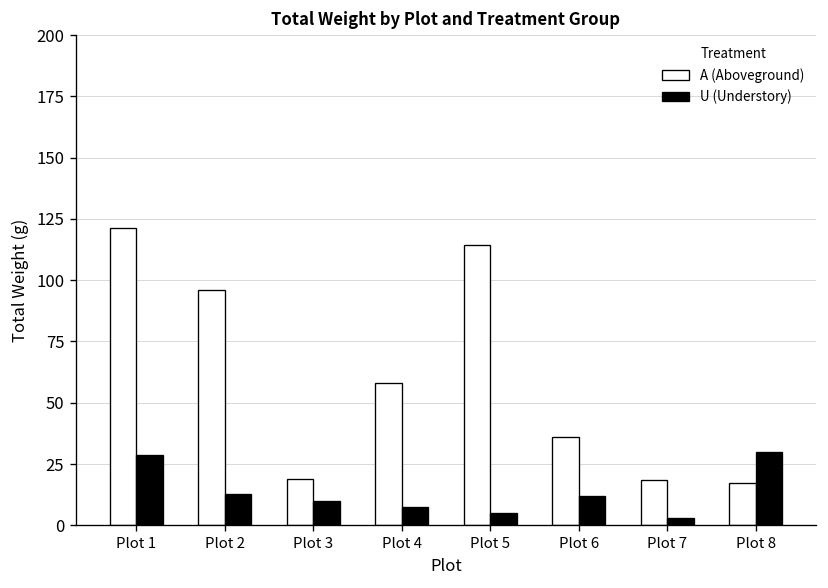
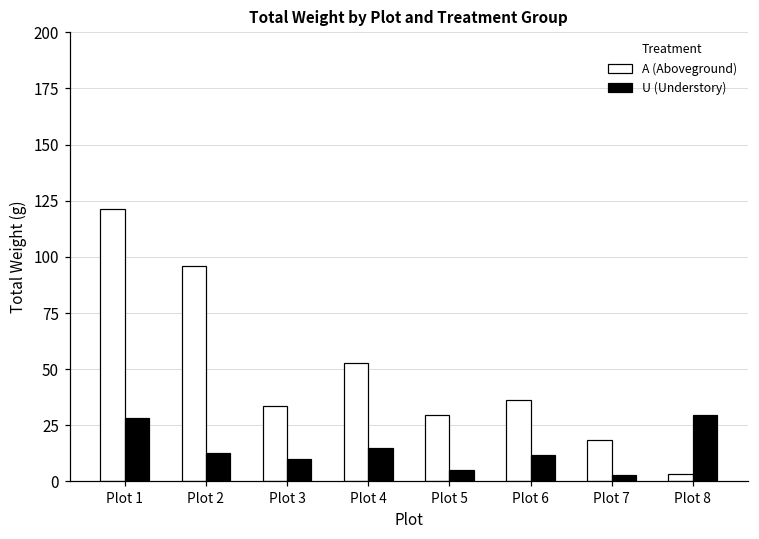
  {
    "A (Aboveground)": {
      "Plot 1": 121,
      "Plot 2": 96,
-     "Plot 3": 19,
-     "Plot 4": 58,
-     "Plot 5": 114,
+     "Plot 3": 34,
+     "Plot 4": 53,
+     "Plot 5": 30,
      "Plot 6": 36,
      "Plot 7": 18,
-     "Plot 8": 17
+     "Plot 8": 3
    },
    "U (Understory)": {
      "Plot 1": 28,
      "Plot 2": 13,
      "Plot 3": 10,
-     "Plot 4": 7,
+     "Plot 4": 15,
      "Plot 5": 5,
      "Plot 6": 12,
      "Plot 7": 3,
      "Plot 8": 30
    }
  }
